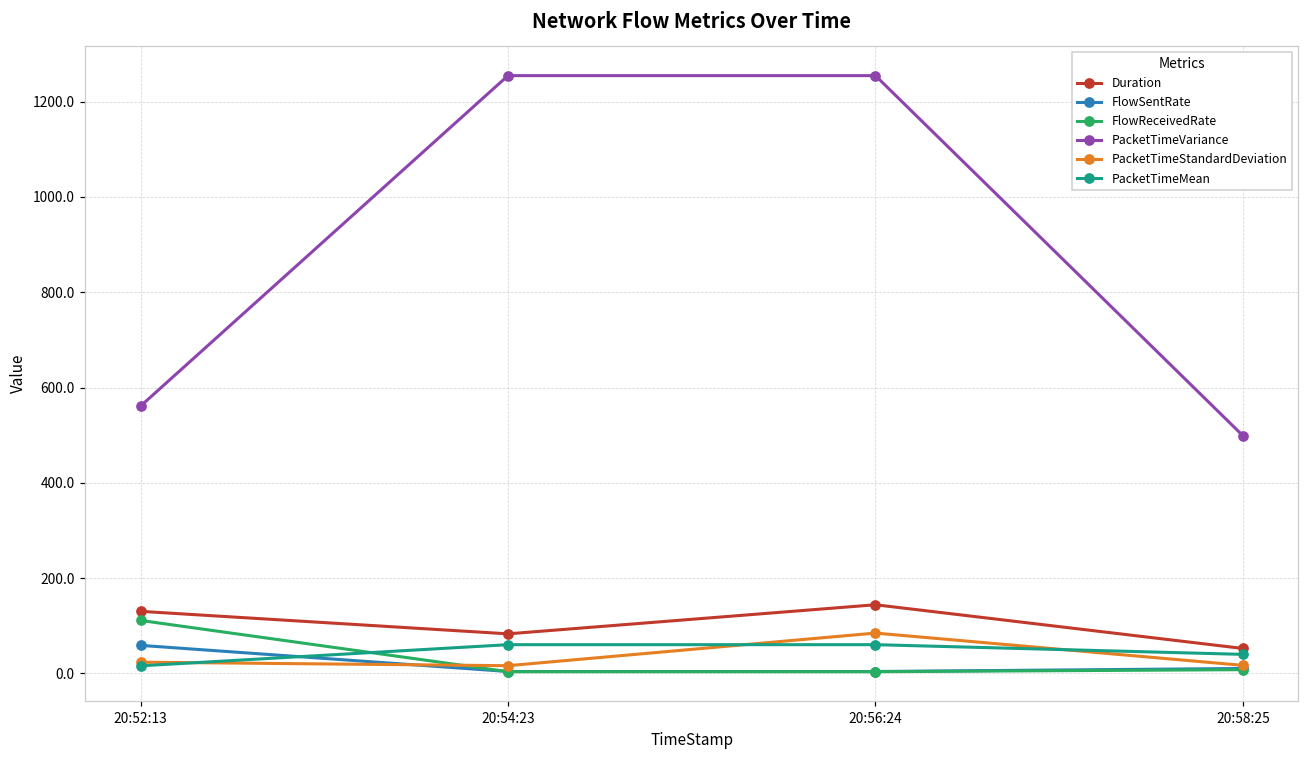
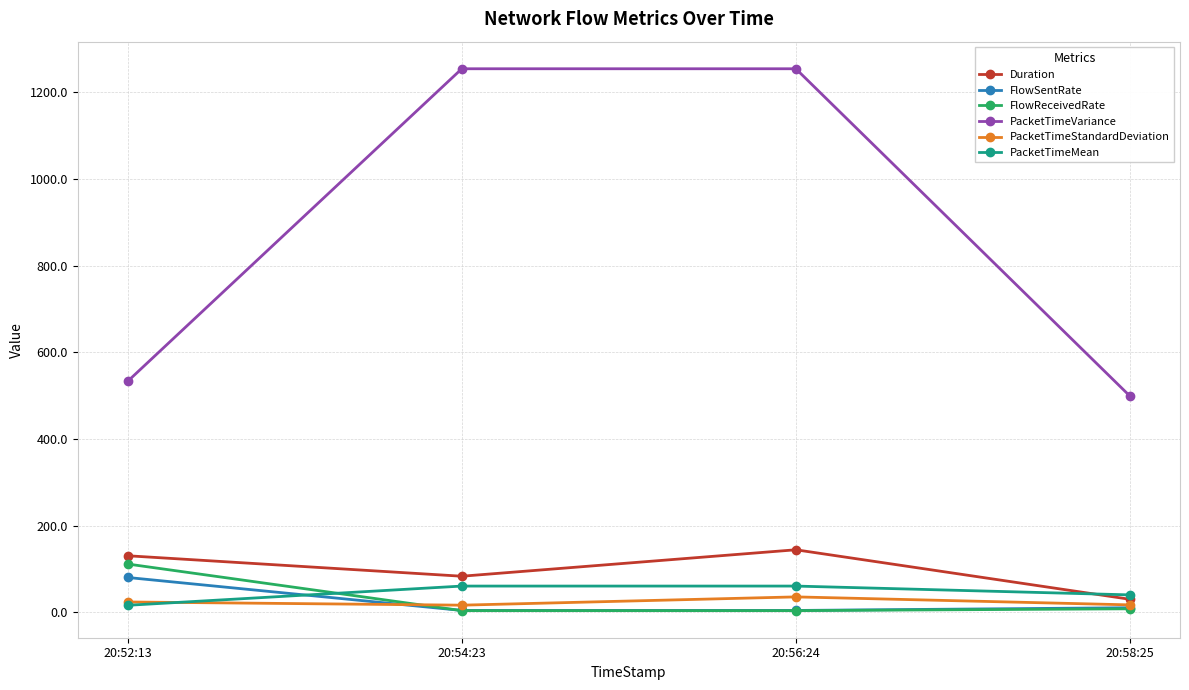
  {
    "Duration": {
      "20:52:13": 130,
      "20:54:23": 80,
      "20:56:24": 140,
-     "20:58:25": 50
+     "20:58:25": 30
    },
    "FlowSentRate": {
-     "20:52:13": 60
+     "20:52:13": 80
    },
    "PacketTimeVariance": {
-     "20:52:13": 560,
+     "20:52:13": 530,
      "20:54:23": 1250,
      "20:56:24": 1250,
      "20:58:25": 500
    },
    "PacketTimeStandardDeviation": {
      "20:52:13": 20,
      "20:54:23": 20,
-     "20:56:24": 80,
+     "20:56:24": 40,
      "20:58:25": 20
    }
  }
